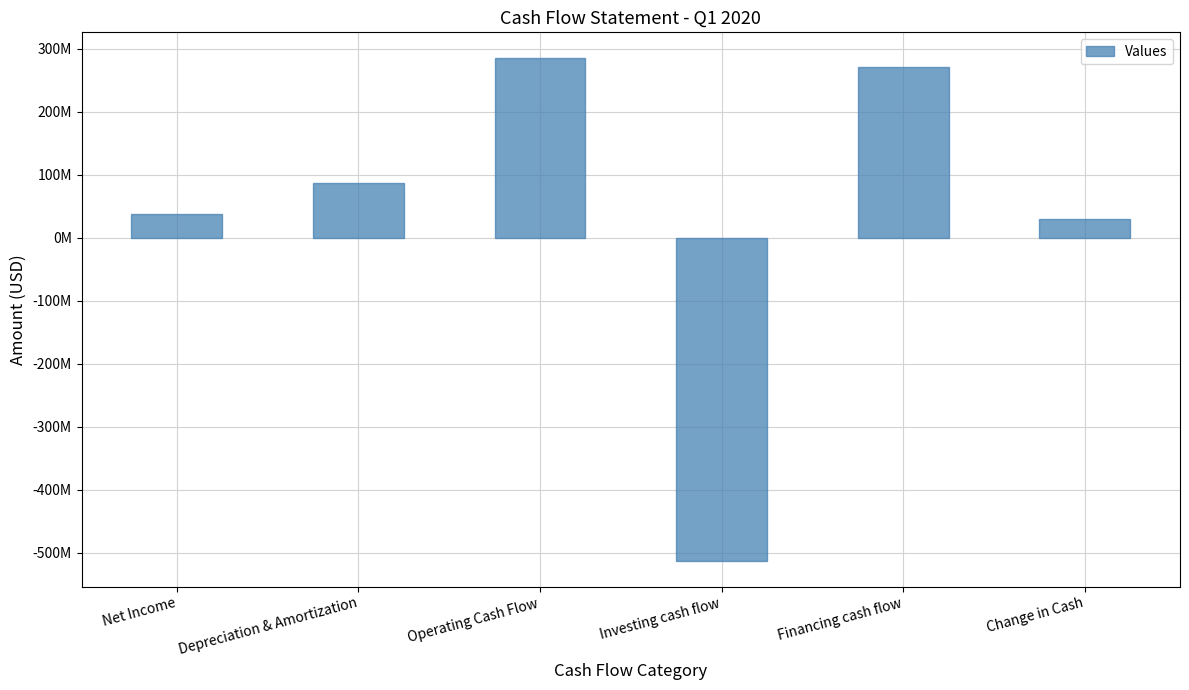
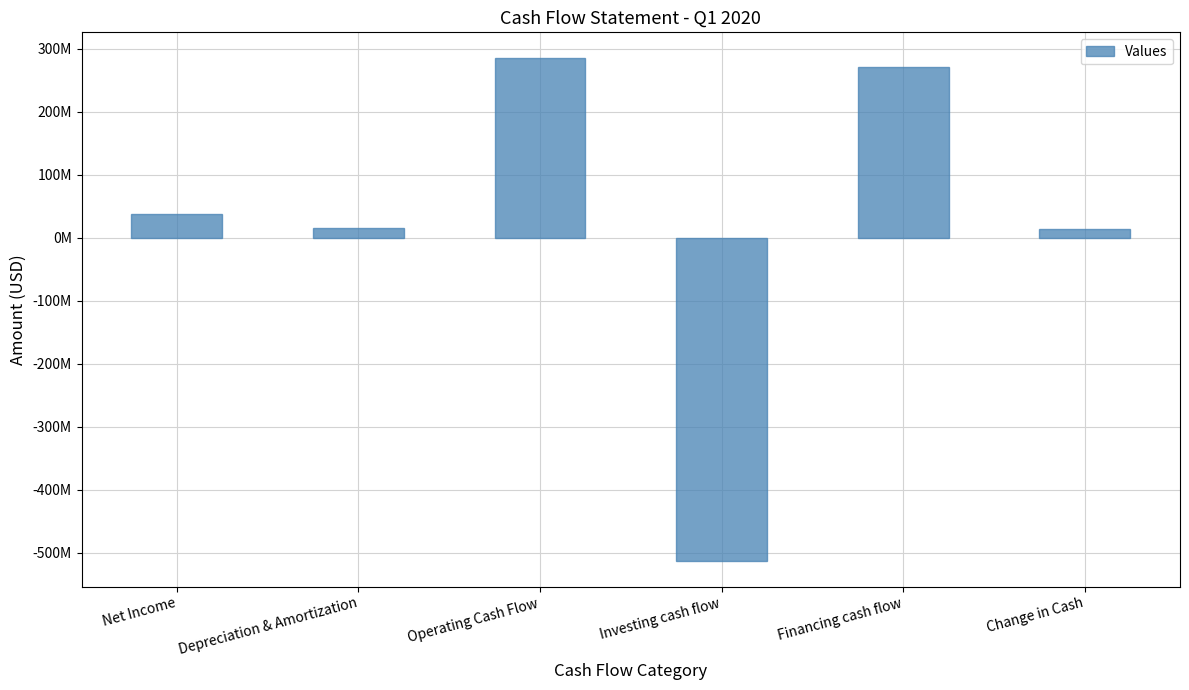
  {
    "Net Income": 40000000,
-   "Depreciation & Amortization": 90000000,
+   "Depreciation & Amortization": 20000000,
    "Operating Cash Flow": 290000000,
    "Investing cash flow": -510000000,
    "Financing cash flow": 270000000,
-   "Change in Cash": 30000000
+   "Change in Cash": 10000000
  }
